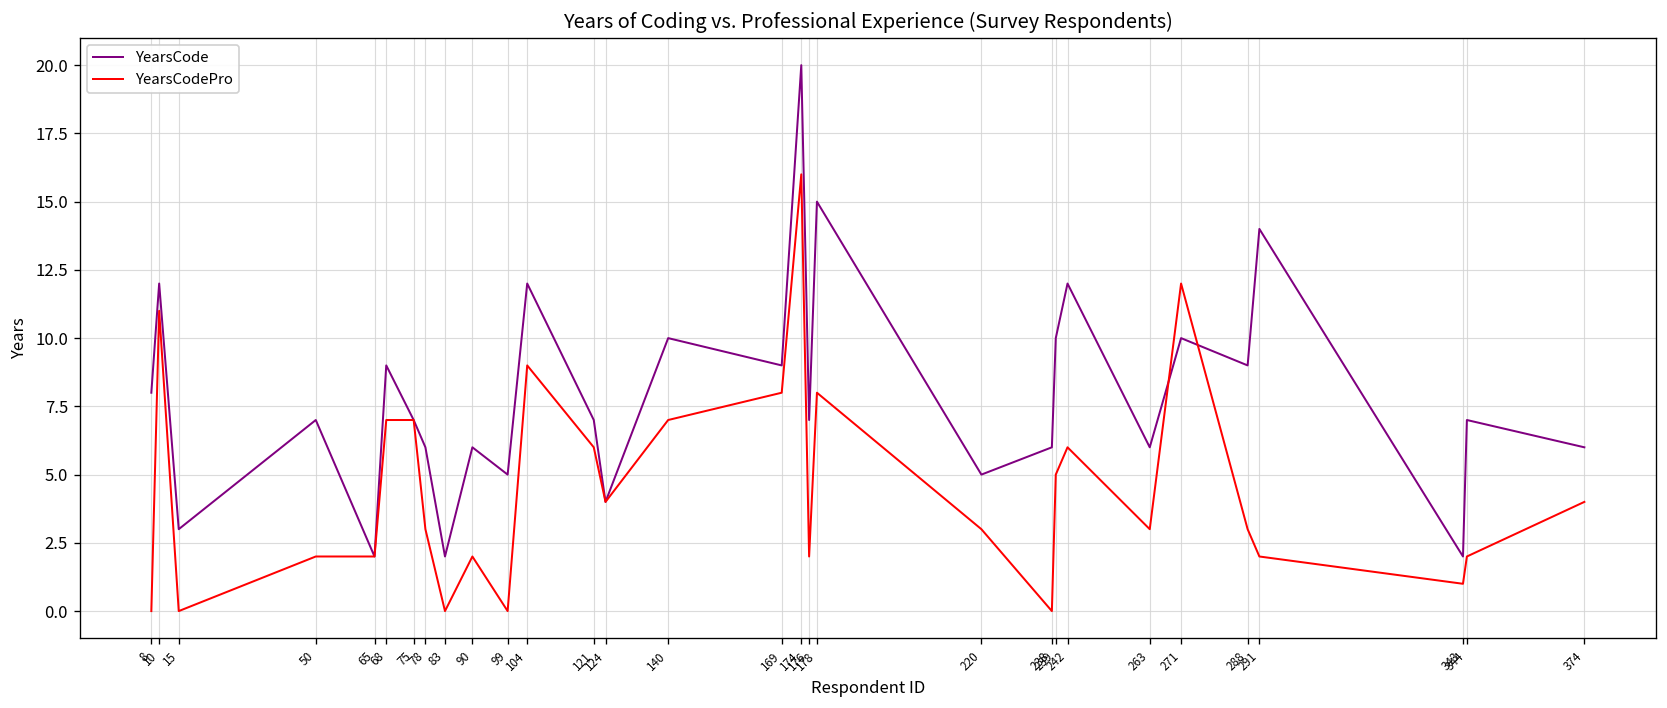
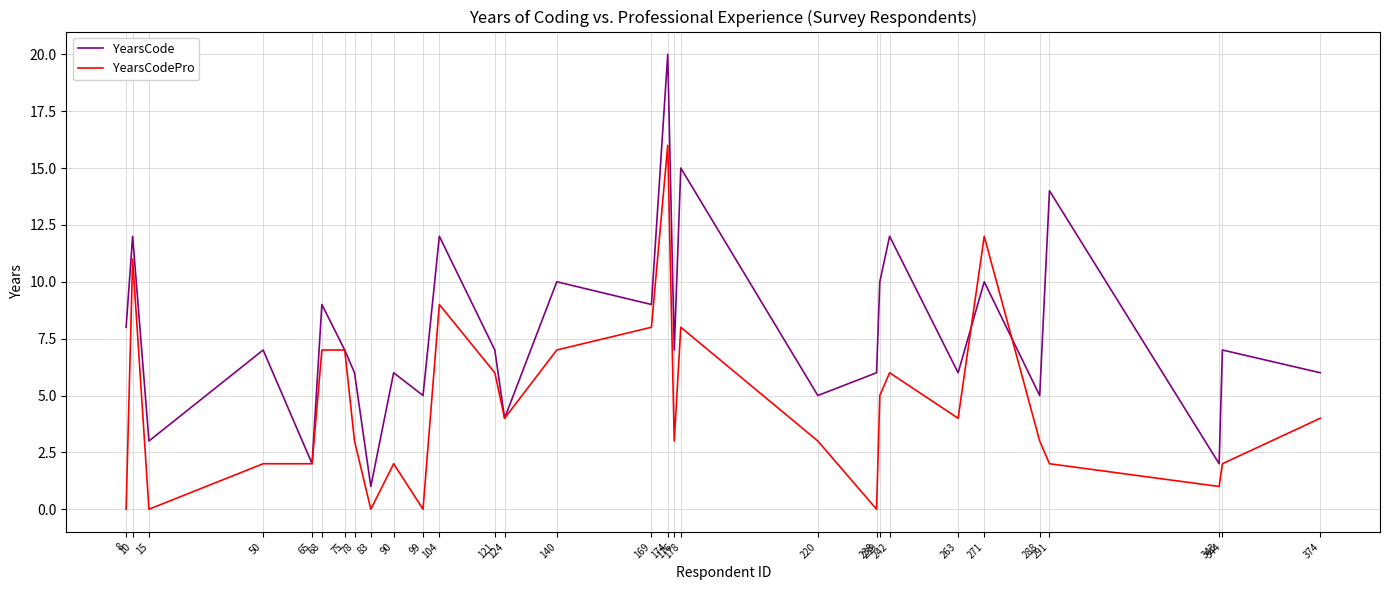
  {
    "YearsCode": {
      "8": 8,
      "10": 12,
      "15": 3,
      "50": 7,
      "68": 9,
      "78": 6,
-     "83": 2,
+     "83": 1,
      "90": 6,
      "99": 5,
      "104": 12,
      "121": 7,
      "140": 10,
      "169": 9,
      "174": 20,
      "176": 7,
      "178": 15,
      "220": 5,
      "238": 6,
      "239": 10,
      "242": 12,
      "263": 6,
      "271": 10,
-     "288": 9,
+     "288": 5,
      "291": 14,
      "343": 2,
      "344": 7,
      "374": 6
    },
    "YearsCodePro": {
      "8": 0,
      "10": 11,
      "15": 0,
      "50": 2,
      "68": 7,
      "78": 3,
      "83": 0,
      "90": 2,
      "99": 0,
      "104": 9,
      "121": 6,
      "140": 7,
      "169": 8,
      "174": 16,
-     "176": 2,
+     "176": 3,
      "178": 8,
      "220": 3,
      "238": 0,
      "239": 5,
      "242": 6,
-     "263": 3,
+     "263": 4,
      "271": 12,
      "288": 3,
      "291": 2,
      "343": 1,
      "344": 2,
      "374": 4
    }
  }
